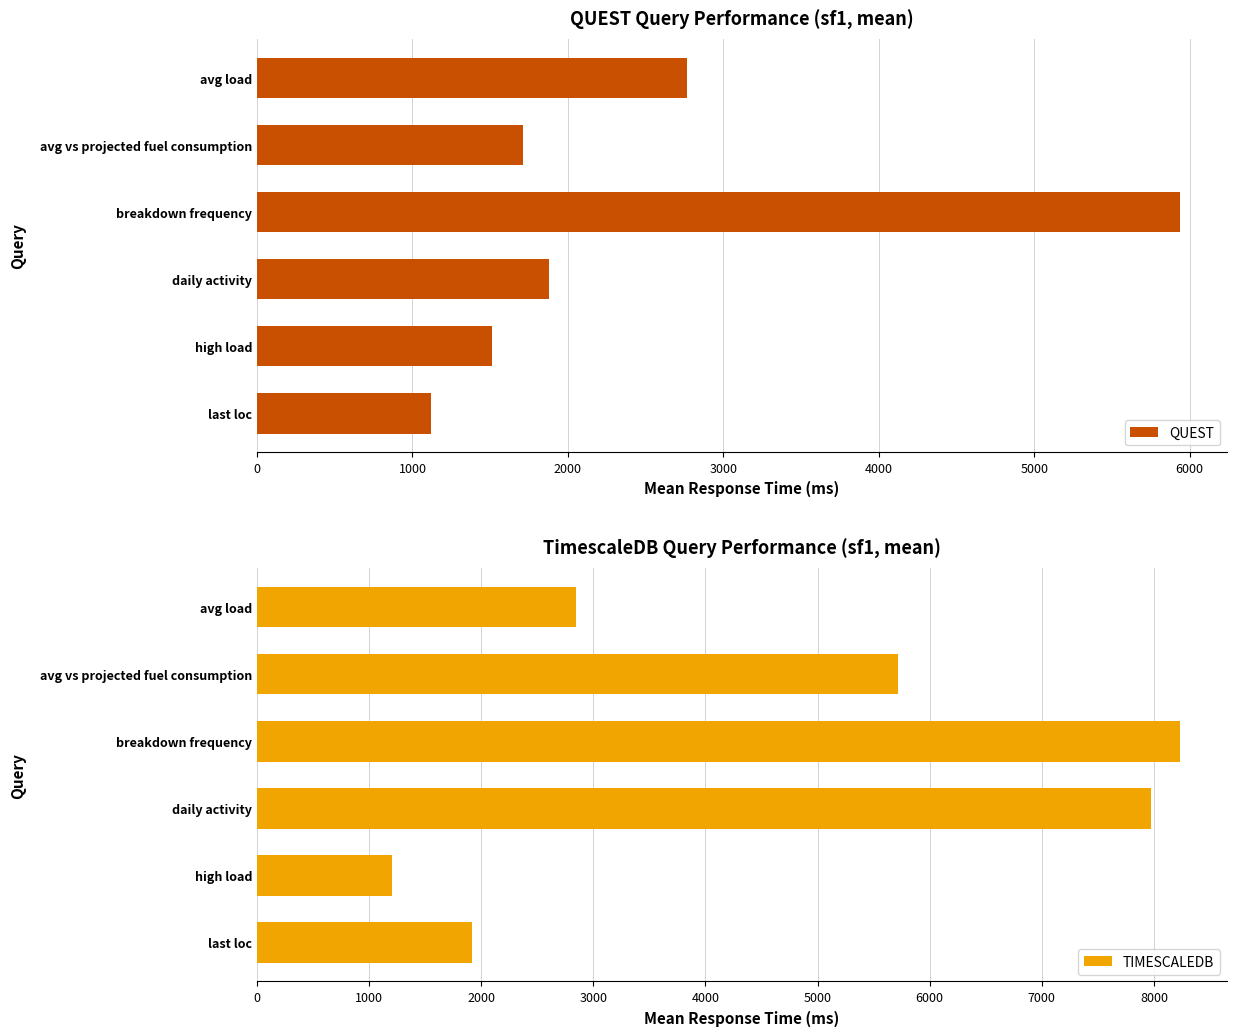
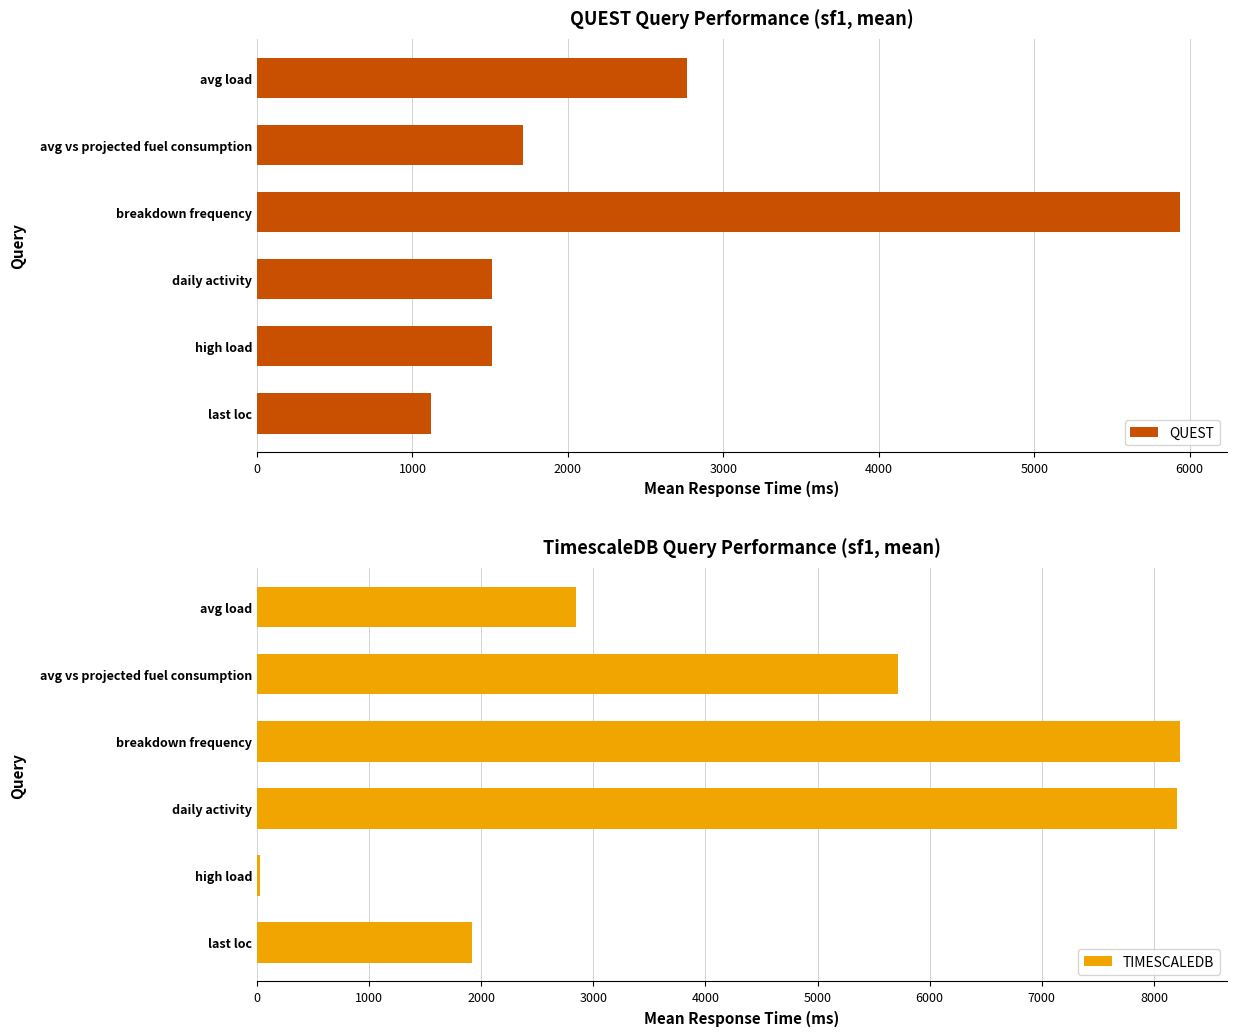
  {
    "QUEST Query Performance (sf1, mean)": {
      "avg load": 2770,
      "avg vs projected fuel consumption": 1710,
      "breakdown frequency": 5940,
-     "daily activity": 1880,
+     "daily activity": 1510,
      "high load": 1510,
      "last loc": 1120
    },
    "TimescaleDB Query Performance (sf1, mean)": {
      "avg load": 2840,
      "avg vs projected fuel consumption": 5720,
      "breakdown frequency": 8240,
-     "daily activity": 7970,
-     "high load": 1210,
+     "daily activity": 8210,
+     "high load": 30,
      "last loc": 1920
    }
  }
